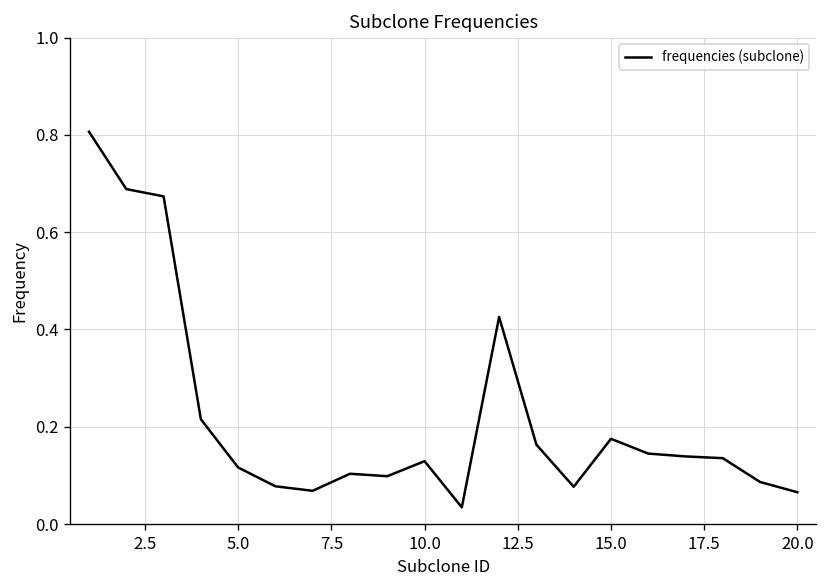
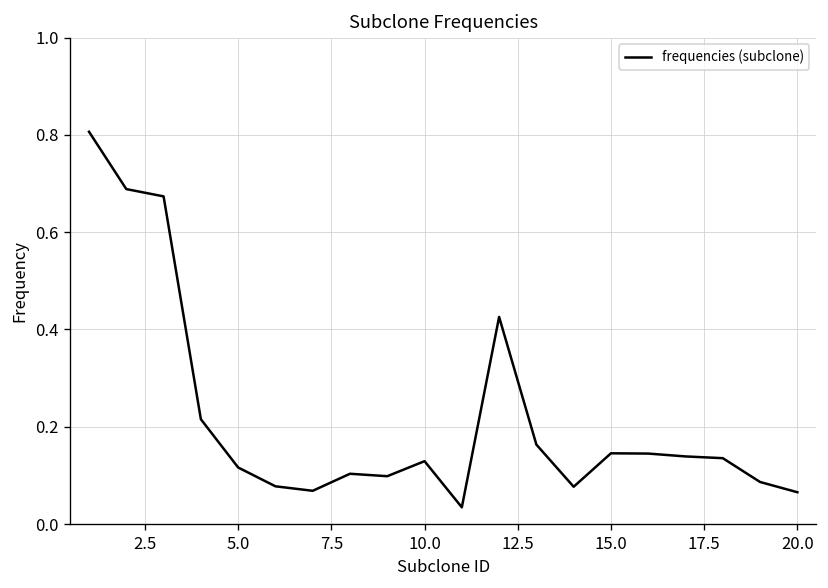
  {
    "5.0": 0.12,
    "10.0": 0.13,
-   "15.0": 0.18,
+   "15.0": 0.15,
    "20.0": 0.07
  }
